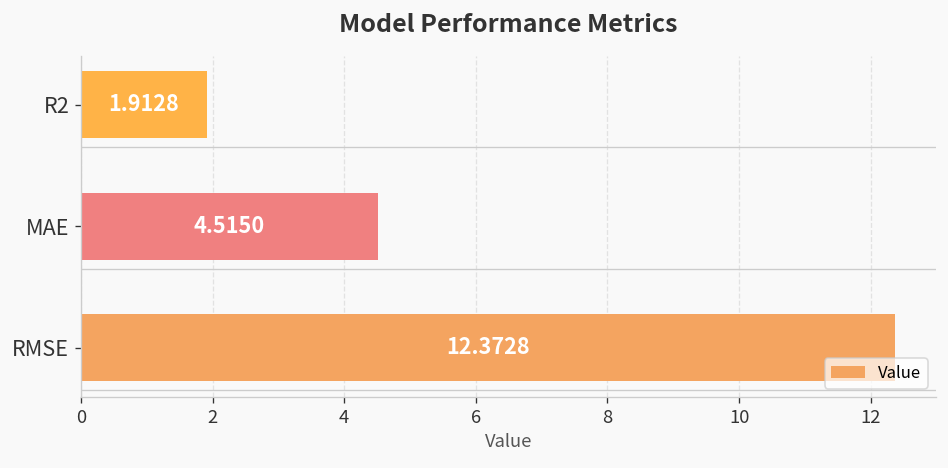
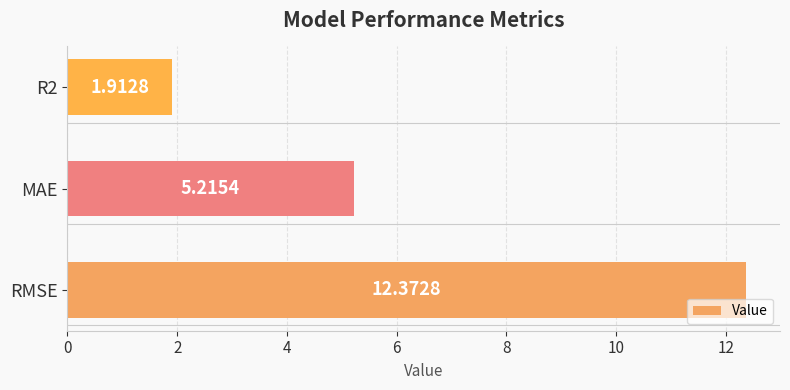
  {
    "R2": 1.9128,
-   "MAE": 4.5150,
+   "MAE": 5.2154,
    "RMSE": 12.3728
  }
